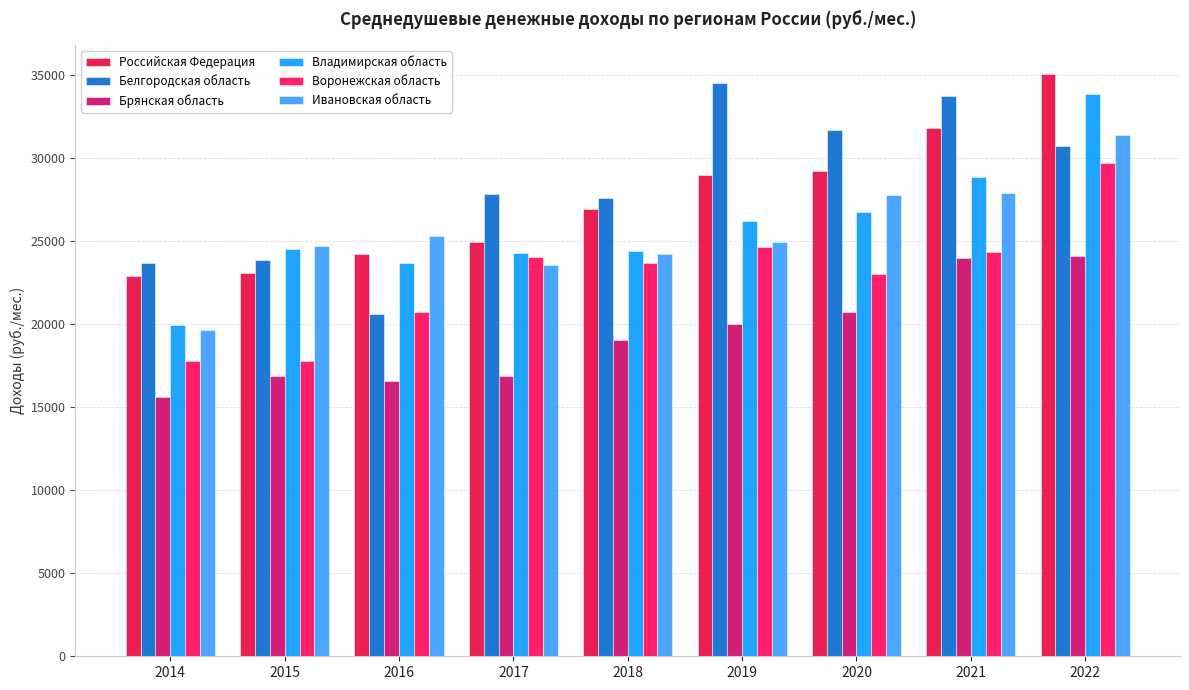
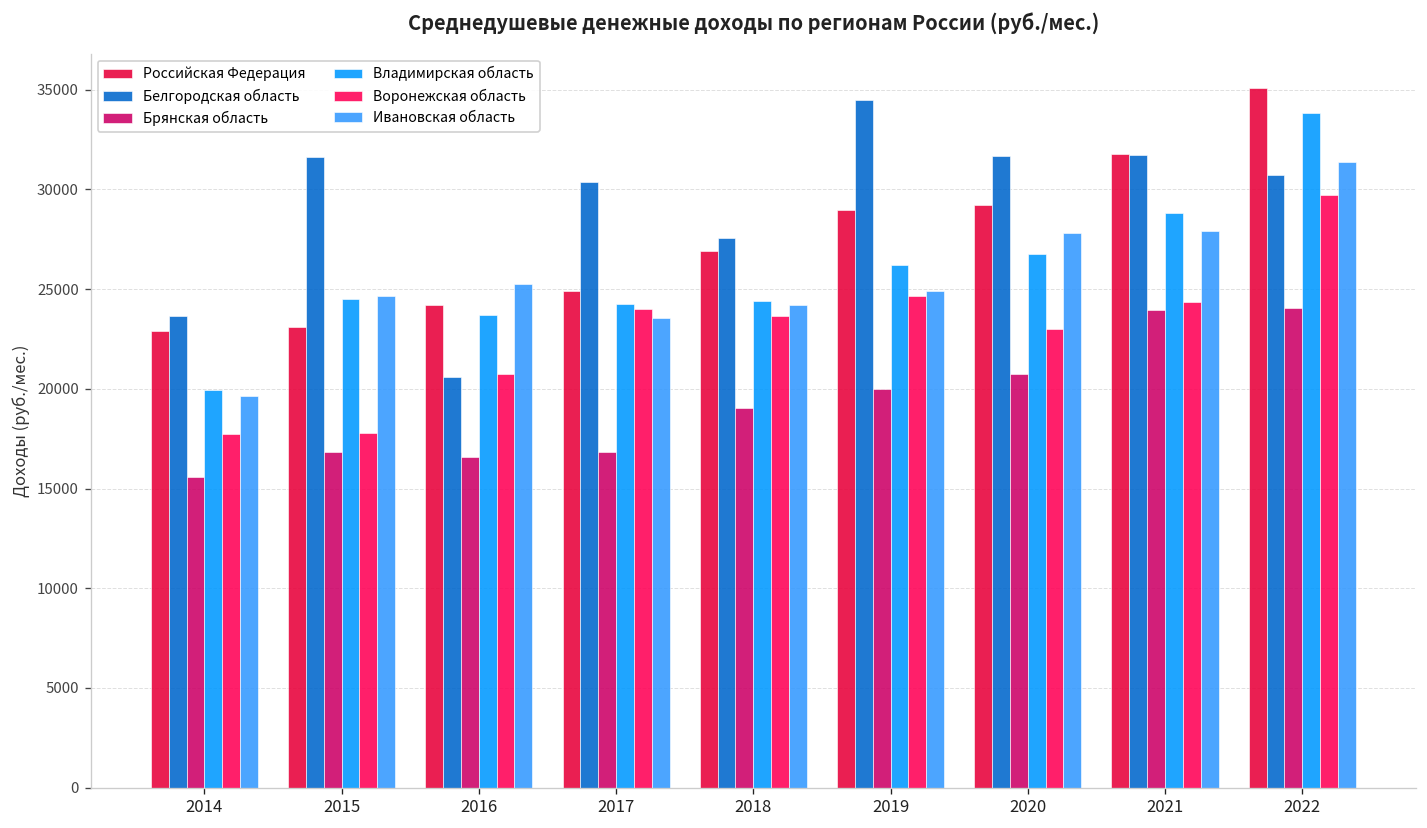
  {
    "Белгородская область": {
      "2014": 23700,
-     "2015": 23900,
+     "2015": 31600,
      "2016": 20600,
-     "2017": 27800,
+     "2017": 30400,
      "2018": 27600,
      "2019": 34500,
      "2020": 31700,
-     "2021": 33700,
+     "2021": 31700,
      "2022": 30700
    }
  }
